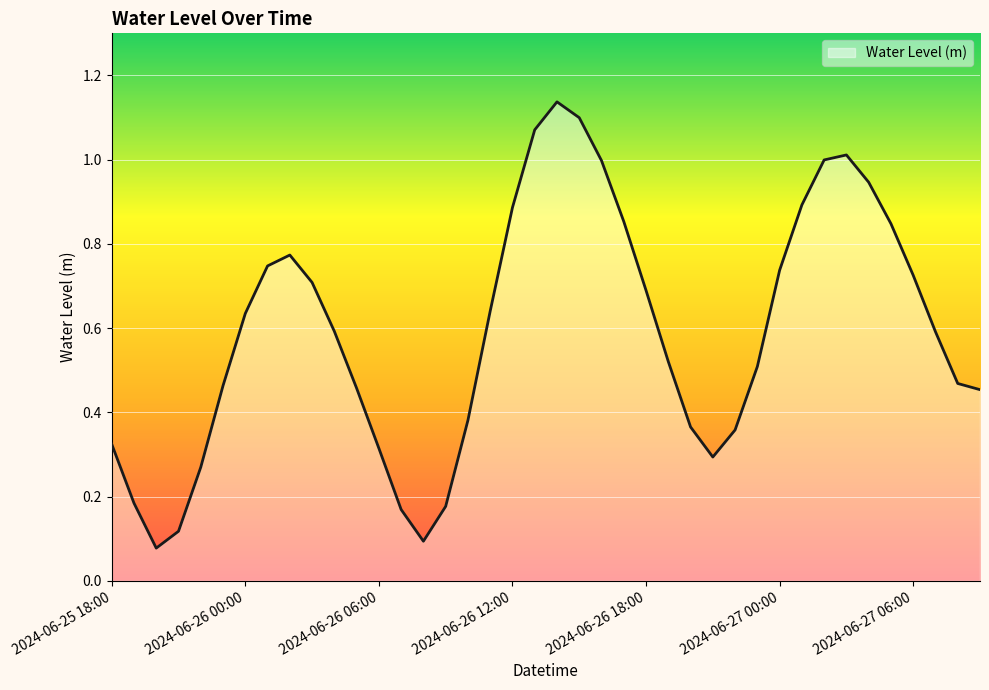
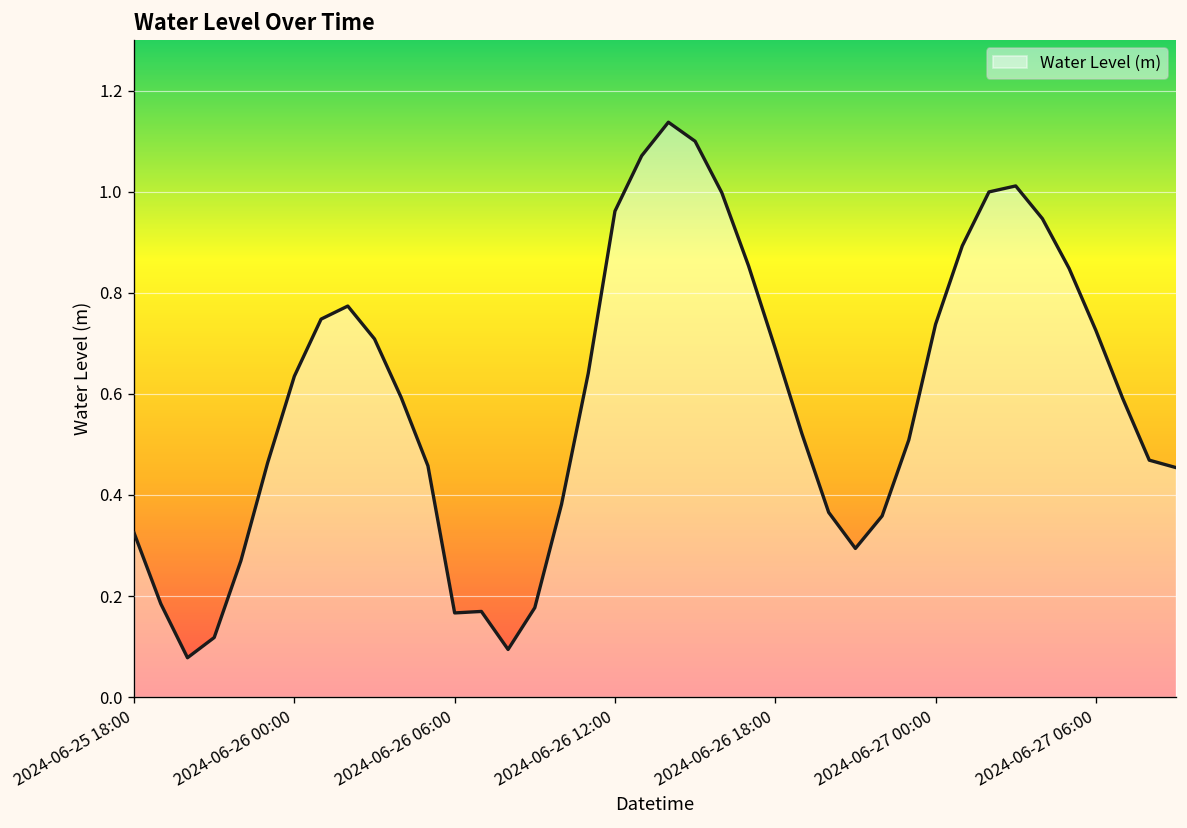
  {
    "2024-06-25 18:00": 0.32,
    "2024-06-26 00:00": 0.63,
-   "2024-06-26 06:00": 0.31,
-   "2024-06-26 12:00": 0.89,
+   "2024-06-26 06:00": 0.17,
+   "2024-06-26 12:00": 0.96,
    "2024-06-26 18:00": 0.69,
    "2024-06-27 00:00": 0.74,
    "2024-06-27 06:00": 0.73
  }
